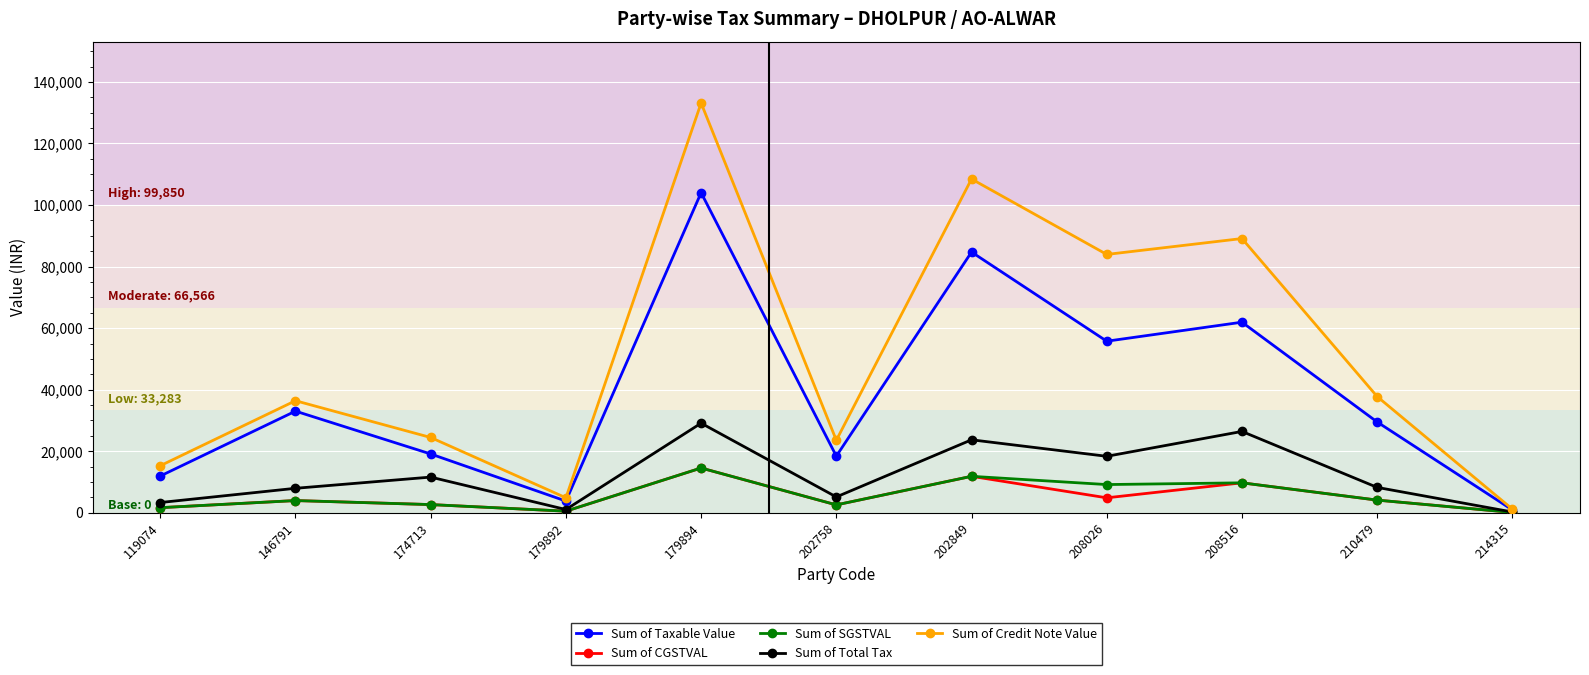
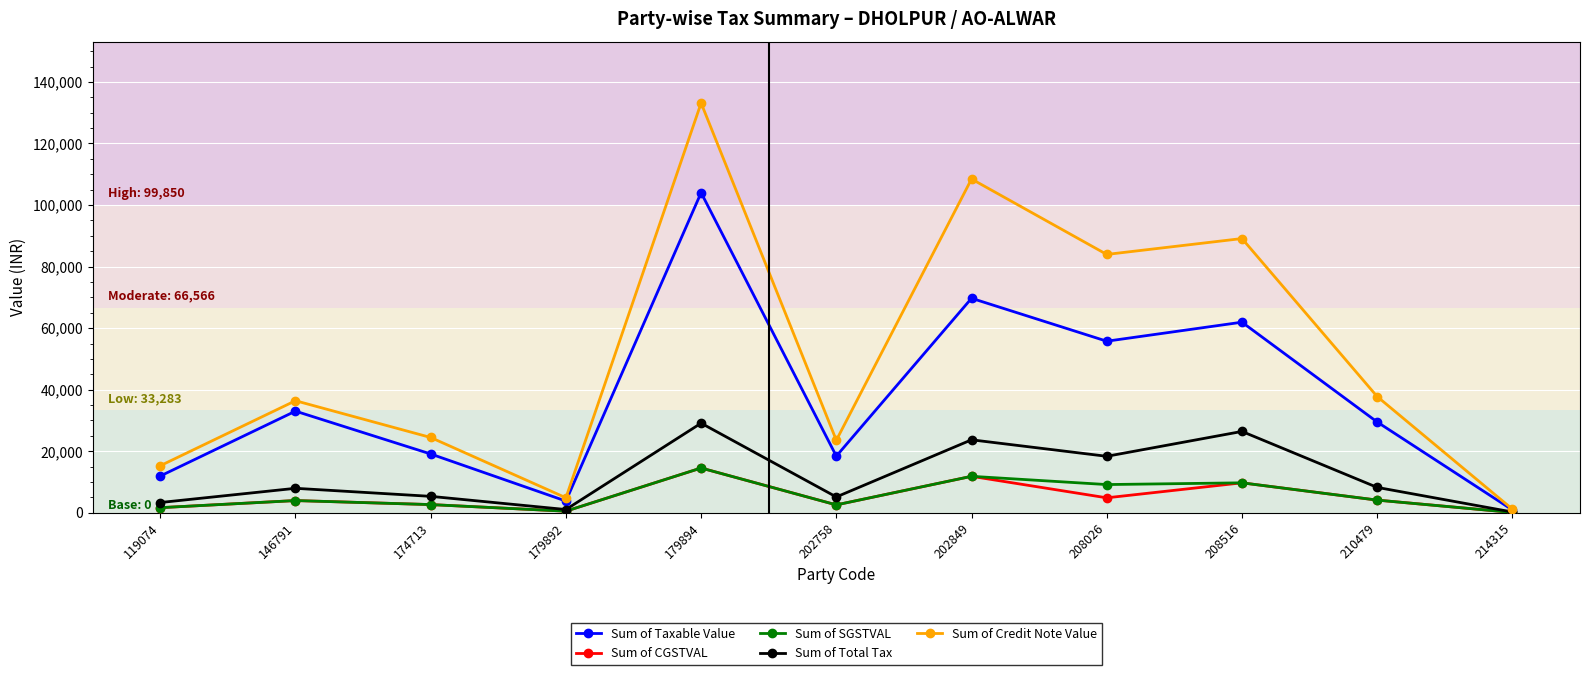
  {
    "Sum of Taxable Value": {
      "119074": "12,000",
      "146791": "33,000",
      "174713": "19,000",
      "179892": "4,000",
      "179894": "104,000",
      "202758": "18,000",
-     "202849": "85,000",
+     "202849": "70,000",
      "208026": "56,000",
      "208516": "62,000",
      "210479": "30,000"
    },
    "Sum of CGSTVAL": {
      "208026": "5,000"
    },
    "Sum of SGSTVAL": {
      "208026": "9,000"
    },
    "Sum of Total Tax": {
      "146791": "8,000",
-     "174713": "12,000",
+     "174713": "5,000",
      "179894": "29,000",
      "202758": "5,000",
      "202849": "24,000",
      "208026": "18,000",
      "208516": "26,000",
      "210479": "8,000"
    },
    "Sum of Credit Note Value": {
      "119074": "15,000",
      "146791": "36,000",
      "174713": "24,000",
      "179892": "5,000",
      "179894": "133,000",
      "202758": "24,000",
      "202849": "108,000",
      "208026": "84,000",
      "208516": "89,000",
      "210479": "38,000"
    }
  }
